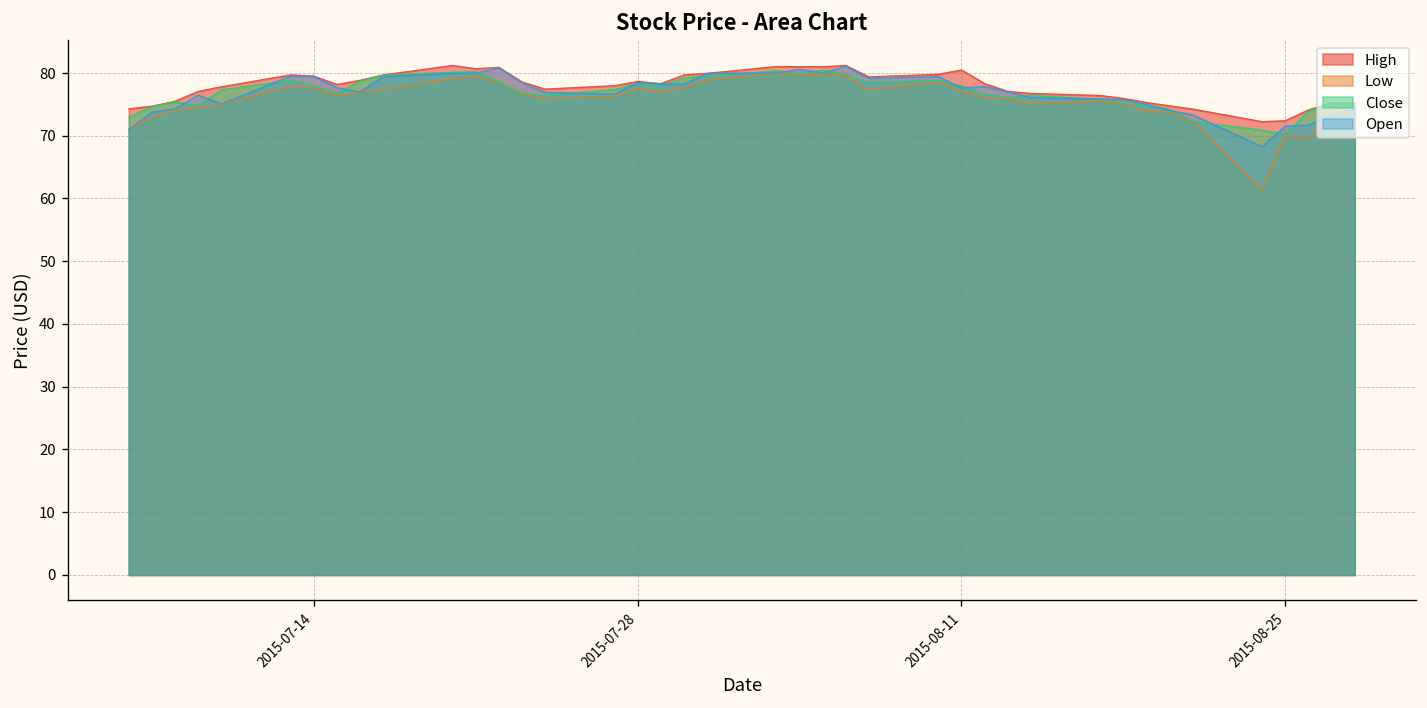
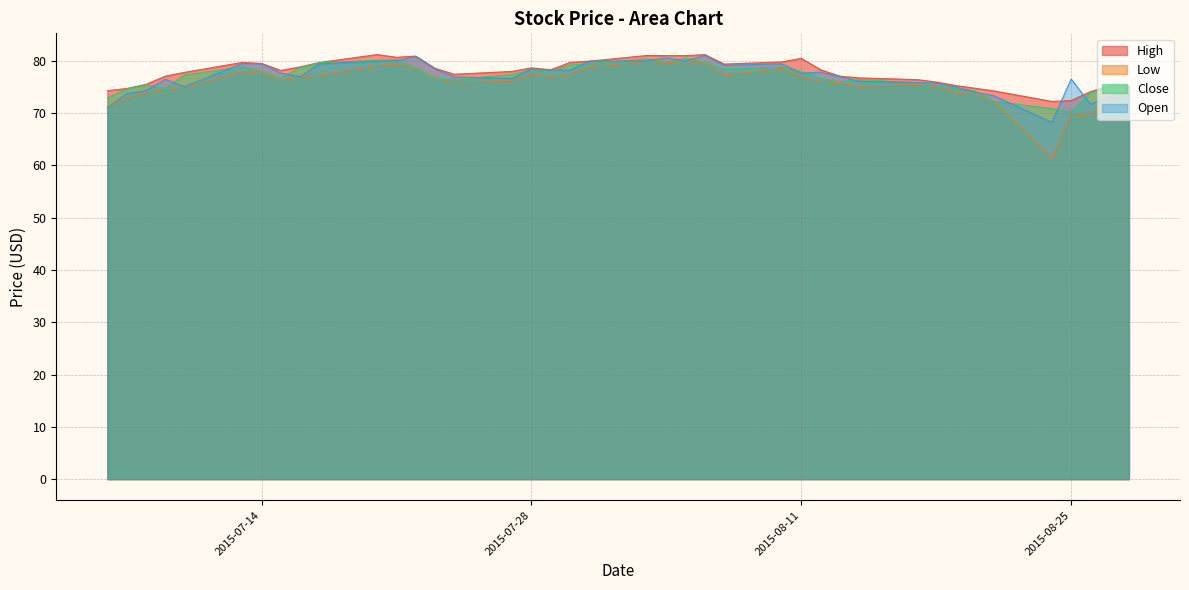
  {
    "Open": {
-     "2015-08-25": 72
+     "2015-08-25": 77
    }
  }
